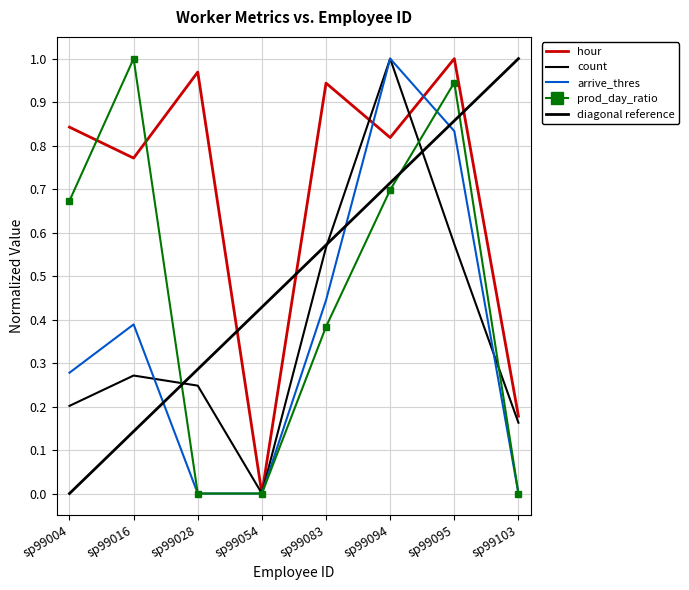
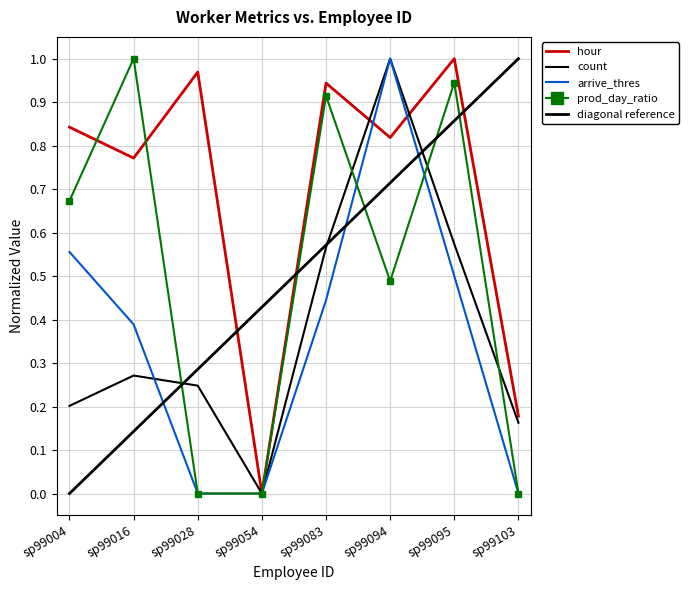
  {
    "hour": {
      "sp99004": 0.84,
      "sp99016": 0.77,
      "sp99028": 0.97,
      "sp99083": 0.94,
      "sp99094": 0.82,
      "sp99095": 1.00,
      "sp99103": 0.18
    },
    "arrive_thres": {
-     "sp99004": 0.28,
+     "sp99004": 0.56,
      "sp99016": 0.39,
      "sp99083": 0.44,
-     "sp99095": 0.83
+     "sp99095": 0.50
    },
    "prod_day_ratio": {
      "sp99004": 0.67,
      "sp99016": 1.00,
-     "sp99083": 0.38,
-     "sp99094": 0.70,
+     "sp99083": 0.91,
+     "sp99094": 0.49,
      "sp99095": 0.95
    }
  }
